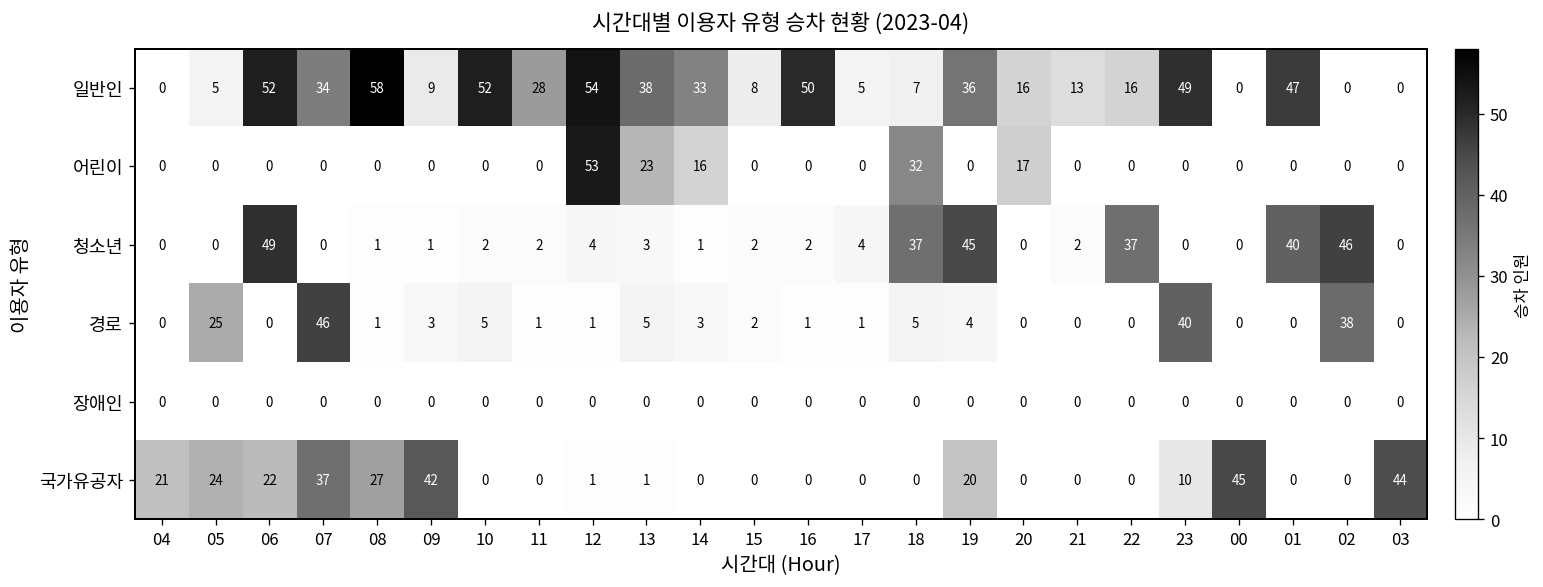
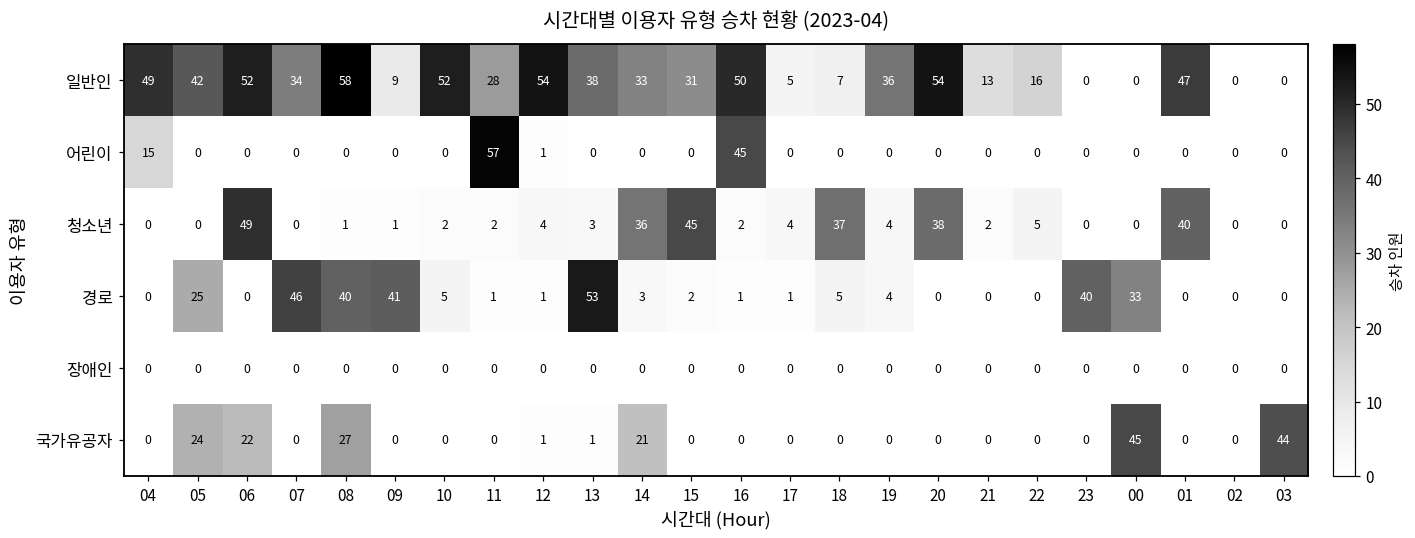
  {
    "일반인": {
-     "04": 0,
-     "05": 5,
+     "04": 49,
+     "05": 42,
      "06": 52,
      "07": 34,
      "08": 58,
      "09": 9,
      "10": 52,
      "11": 28,
      "12": 54,
      "13": 38,
      "14": 33,
-     "15": 8,
+     "15": 31,
      "16": 50,
      "17": 5,
      "18": 7,
      "19": 36,
-     "20": 16,
+     "20": 54,
      "21": 13,
      "22": 16,
-     "23": 49,
+     "23": 0,
      "00": 0,
      "01": 47,
      "02": 0,
      "03": 0
    },
    "어린이": {
-     "04": 0,
+     "04": 15,
      "05": 0,
      "06": 0,
      "07": 0,
      "08": 0,
      "09": 0,
      "10": 0,
-     "11": 0,
-     "12": 53,
-     "13": 23,
-     "14": 16,
+     "11": 57,
+     "12": 1,
+     "13": 0,
+     "14": 0,
      "15": 0,
-     "16": 0,
+     "16": 45,
      "17": 0,
-     "18": 32,
+     "18": 0,
      "19": 0,
-     "20": 17,
+     "20": 0,
      "21": 0,
      "22": 0,
      "23": 0,
      "00": 0,
      "01": 0,
      "02": 0,
      "03": 0
    },
    "청소년": {
      "04": 0,
      "05": 0,
      "06": 49,
      "07": 0,
      "08": 1,
      "09": 1,
      "10": 2,
      "11": 2,
      "12": 4,
      "13": 3,
-     "14": 1,
-     "15": 2,
+     "14": 36,
+     "15": 45,
      "16": 2,
      "17": 4,
      "18": 37,
-     "19": 45,
-     "20": 0,
+     "19": 4,
+     "20": 38,
      "21": 2,
-     "22": 37,
+     "22": 5,
      "23": 0,
      "00": 0,
      "01": 40,
-     "02": 46,
+     "02": 0,
      "03": 0
    },
    "경로": {
      "04": 0,
      "05": 25,
      "06": 0,
      "07": 46,
-     "08": 1,
-     "09": 3,
+     "08": 40,
+     "09": 41,
      "10": 5,
      "11": 1,
      "12": 1,
-     "13": 5,
+     "13": 53,
      "14": 3,
      "15": 2,
      "16": 1,
      "17": 1,
      "18": 5,
      "19": 4,
      "20": 0,
      "21": 0,
      "22": 0,
      "23": 40,
-     "00": 0,
+     "00": 33,
      "01": 0,
-     "02": 38,
+     "02": 0,
      "03": 0
    },
    "장애인": {
      "04": 0,
      "05": 0,
      "06": 0,
      "07": 0,
      "08": 0,
      "09": 0,
      "10": 0,
      "11": 0,
      "12": 0,
      "13": 0,
      "14": 0,
      "15": 0,
      "16": 0,
      "17": 0,
      "18": 0,
      "19": 0,
      "20": 0,
      "21": 0,
      "22": 0,
      "23": 0,
      "00": 0,
      "01": 0,
      "02": 0,
      "03": 0
    },
    "국가유공자": {
-     "04": 21,
+     "04": 0,
      "05": 24,
      "06": 22,
-     "07": 37,
+     "07": 0,
      "08": 27,
-     "09": 42,
+     "09": 0,
      "10": 0,
      "11": 0,
      "12": 1,
      "13": 1,
-     "14": 0,
+     "14": 21,
      "15": 0,
      "16": 0,
      "17": 0,
      "18": 0,
-     "19": 20,
+     "19": 0,
      "20": 0,
      "21": 0,
      "22": 0,
-     "23": 10,
+     "23": 0,
      "00": 45,
      "01": 0,
      "02": 0,
      "03": 44
    }
  }
